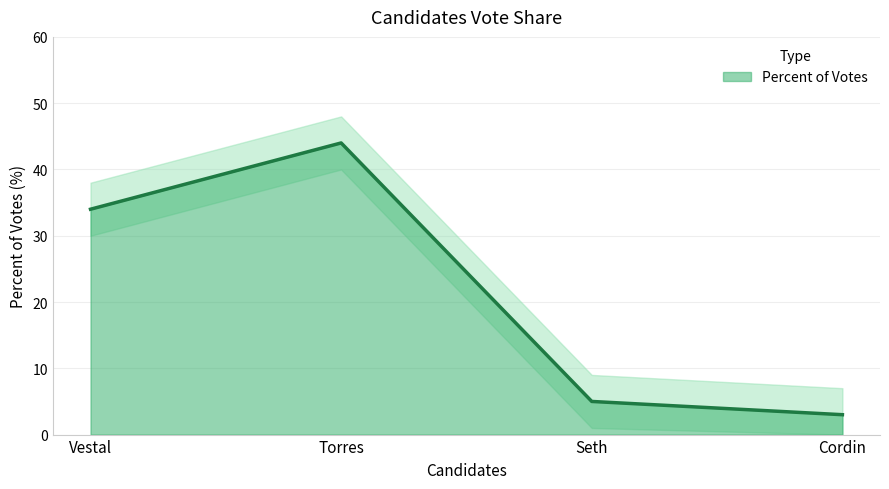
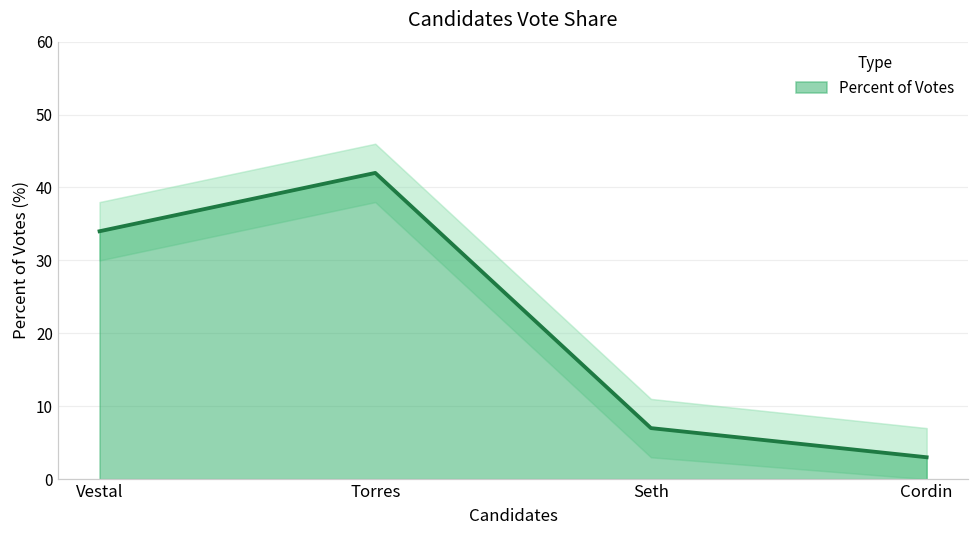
  {
    "Percent of Votes": {
      "Vestal": 34,
-     "Torres": 44,
-     "Seth": 5,
+     "Torres": 42,
+     "Seth": 7,
      "Cordin": 3
    }
  }
